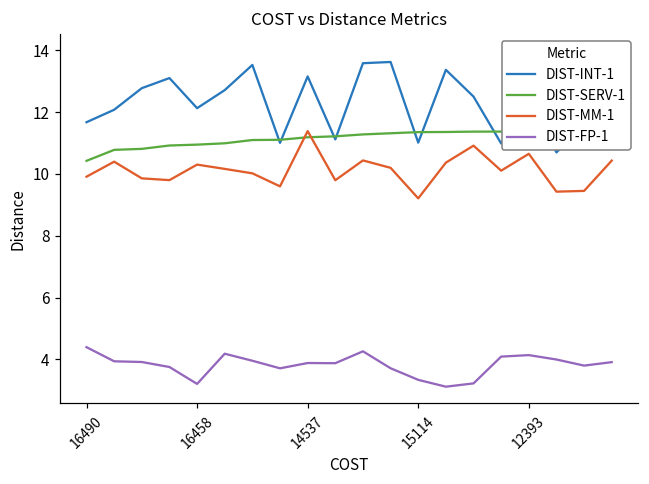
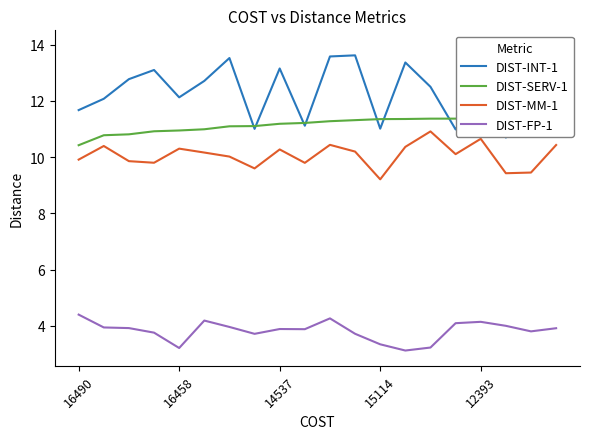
  {
    "DIST-INT-1": {
      "16490": 11.7,
      "16458": 12.1,
      "14537": 13.2,
      "15114": 11.0
    },
    "DIST-SERV-1": {
      "16490": 10.4,
      "16458": 10.9,
      "14537": 11.2,
      "15114": 11.4
    },
    "DIST-MM-1": {
      "16490": 9.9,
      "16458": 10.3,
-     "14537": 11.4,
+     "14537": 10.3,
      "15114": 9.2,
      "12393": 10.7
    },
    "DIST-FP-1": {
      "16490": 4.4,
      "16458": 3.2,
      "14537": 3.9,
      "15114": 3.3,
      "12393": 4.1
    }
  }
